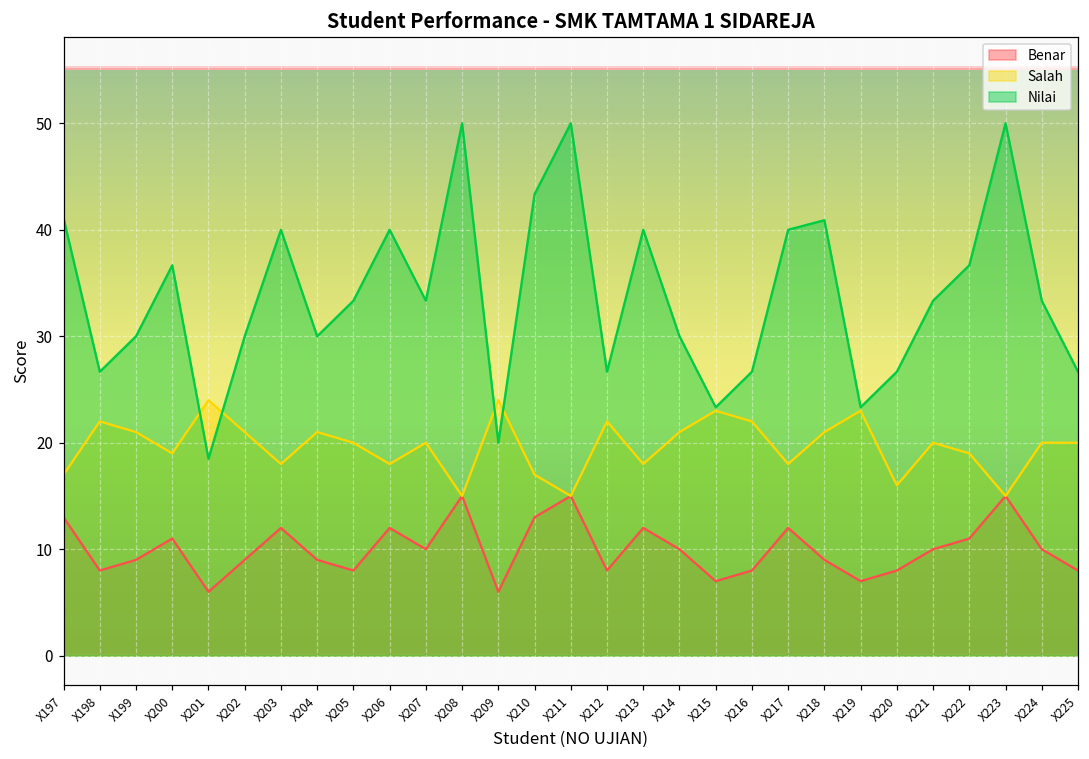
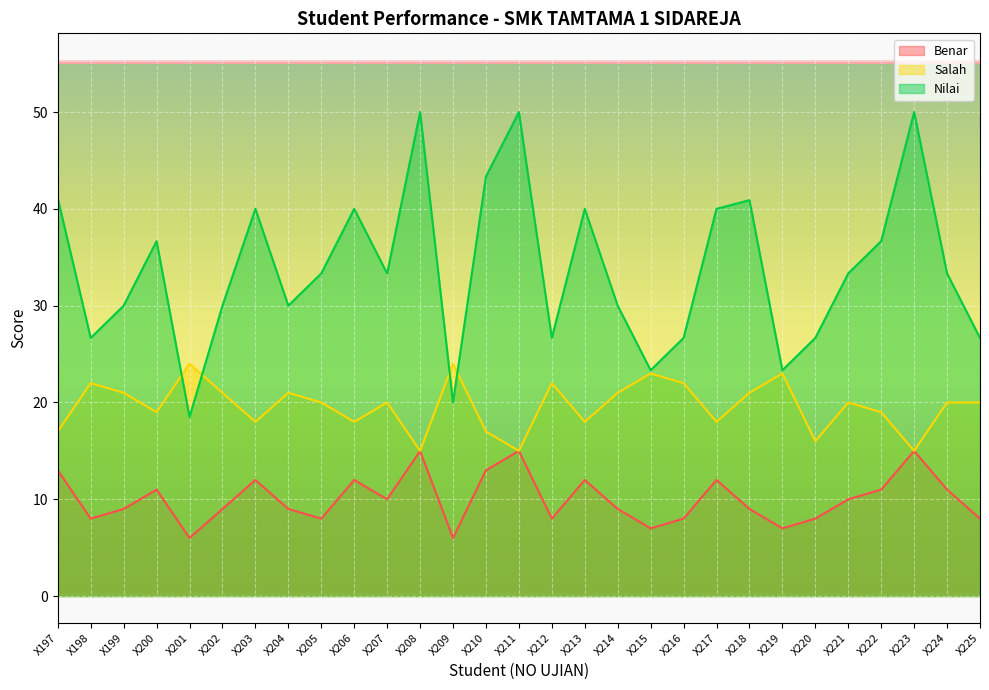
  {
    "Benar": {
      "X197": 13,
      "X198": 8,
      "X199": 9,
      "X200": 11,
      "X201": 6,
      "X202": 9,
      "X203": 12,
      "X204": 9,
      "X205": 8,
      "X206": 12,
      "X207": 10,
      "X209": 6,
      "X210": 13,
      "X212": 8,
      "X213": 12,
-     "X214": 10,
+     "X214": 9,
      "X215": 7,
      "X216": 8,
      "X217": 12,
      "X218": 9,
      "X219": 7,
      "X220": 8,
      "X221": 10,
      "X222": 11,
-     "X224": 10,
+     "X224": 11,
      "X225": 8
    },
    "Salah": {
      "X197": 17,
      "X198": 22,
      "X199": 21,
      "X200": 19,
      "X201": 24,
      "X202": 21,
      "X203": 18,
      "X204": 21,
      "X205": 20,
      "X206": 18,
      "X207": 20,
      "X209": 24,
      "X210": 17,
      "X212": 22,
      "X213": 18,
      "X214": 21,
      "X215": 23,
      "X216": 22,
      "X217": 18,
      "X218": 21,
      "X219": 23,
      "X220": 16,
      "X221": 20,
      "X222": 19,
      "X224": 20,
      "X225": 20
    },
    "Nilai": {
      "X197": 41,
      "X198": 27,
      "X199": 30,
      "X200": 37,
      "X201": 19,
      "X202": 30,
      "X203": 40,
      "X204": 30,
      "X205": 33,
      "X206": 40,
      "X207": 33,
      "X208": 50,
      "X209": 20,
      "X210": 43,
      "X211": 50,
      "X212": 27,
      "X213": 40,
      "X214": 30,
      "X215": 23,
      "X216": 27,
      "X217": 40,
      "X218": 41,
      "X219": 23,
      "X220": 27,
      "X221": 33,
      "X222": 37,
      "X223": 50,
      "X224": 33,
      "X225": 27
    }
  }
